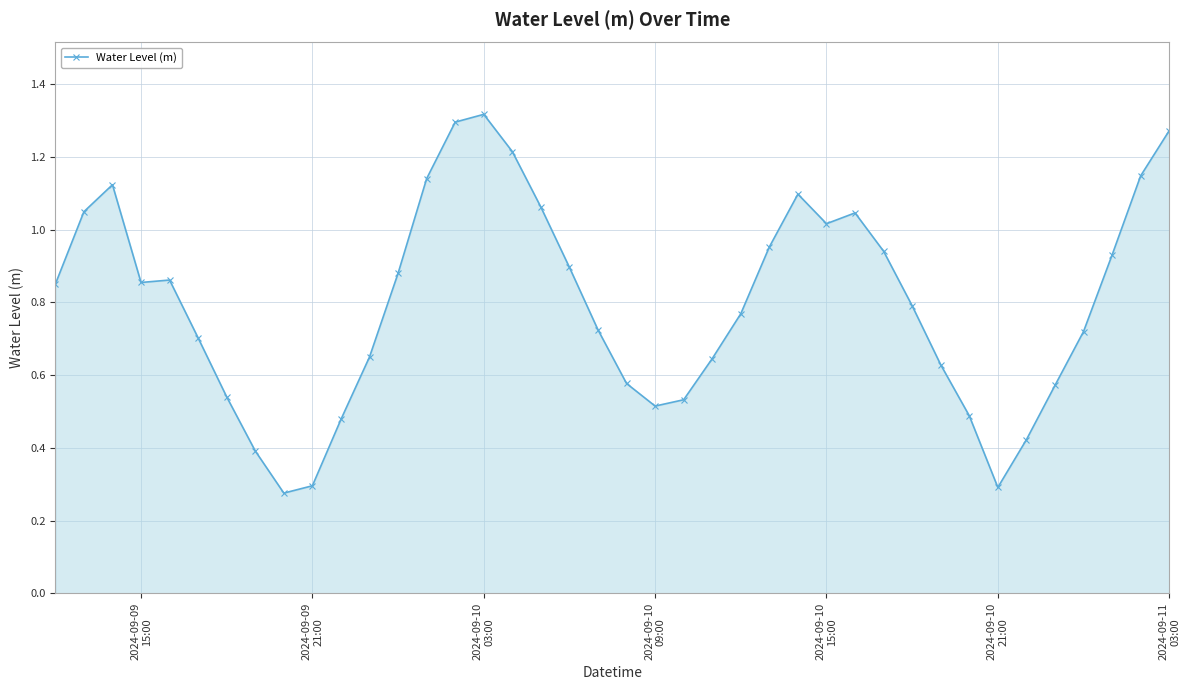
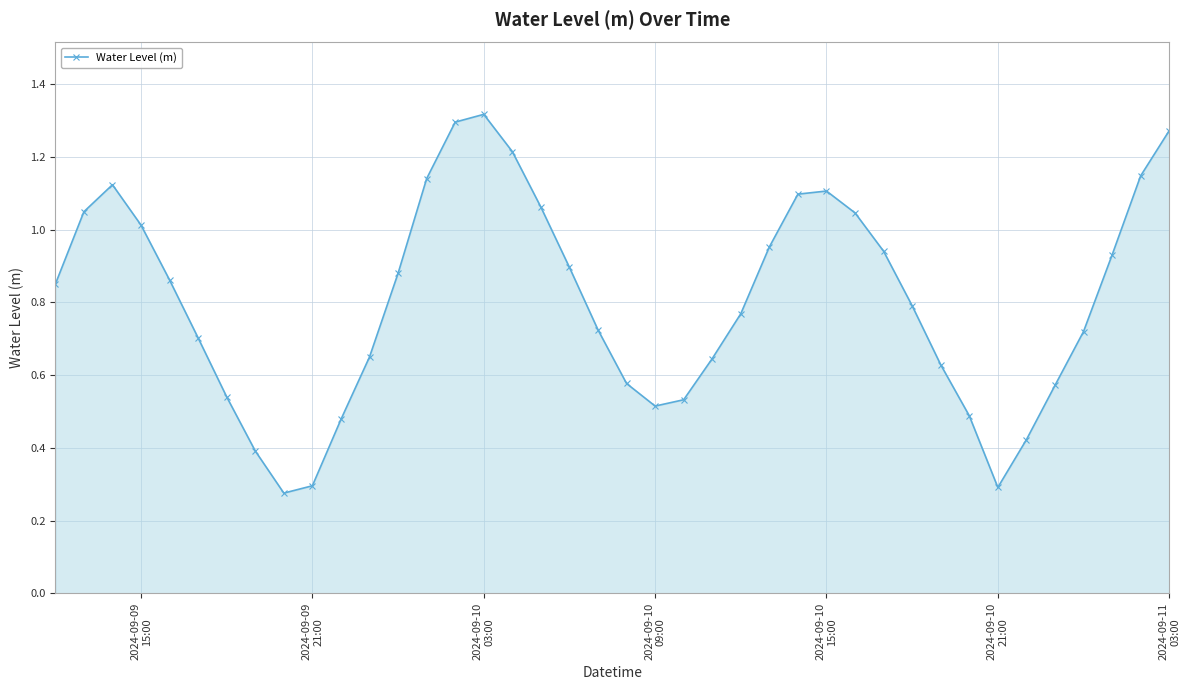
  {
-   "2024-09-09 15:00": 0.85,
+   "2024-09-09 15:00": 1.01,
    "2024-09-09 21:00": 0.30,
    "2024-09-10 03:00": 1.32,
    "2024-09-10 09:00": 0.51,
-   "2024-09-10 15:00": 1.02,
+   "2024-09-10 15:00": 1.11,
    "2024-09-10 21:00": 0.29,
    "2024-09-11 03:00": 1.27
  }
